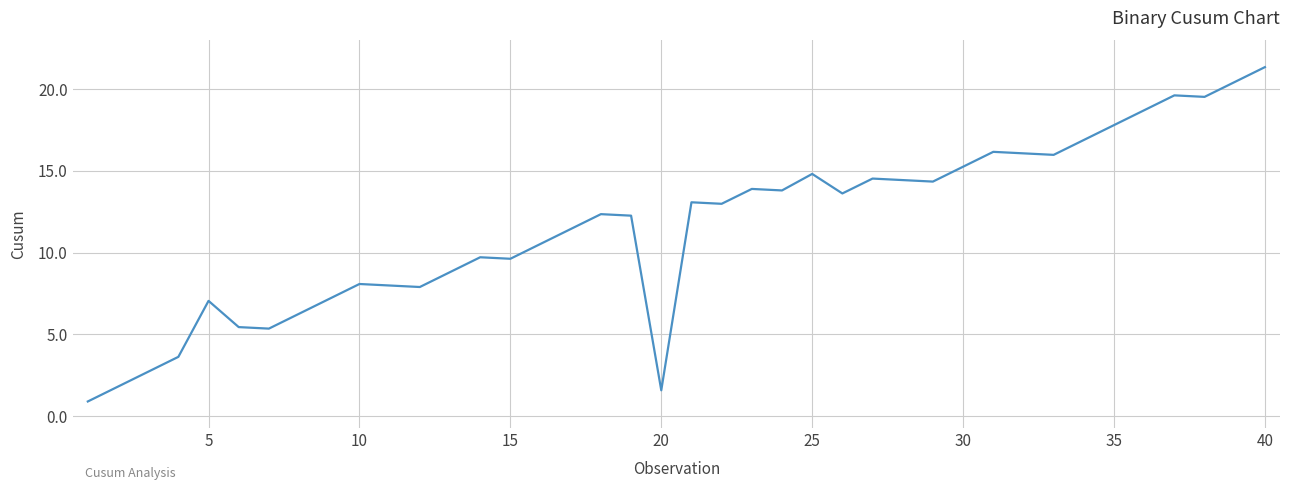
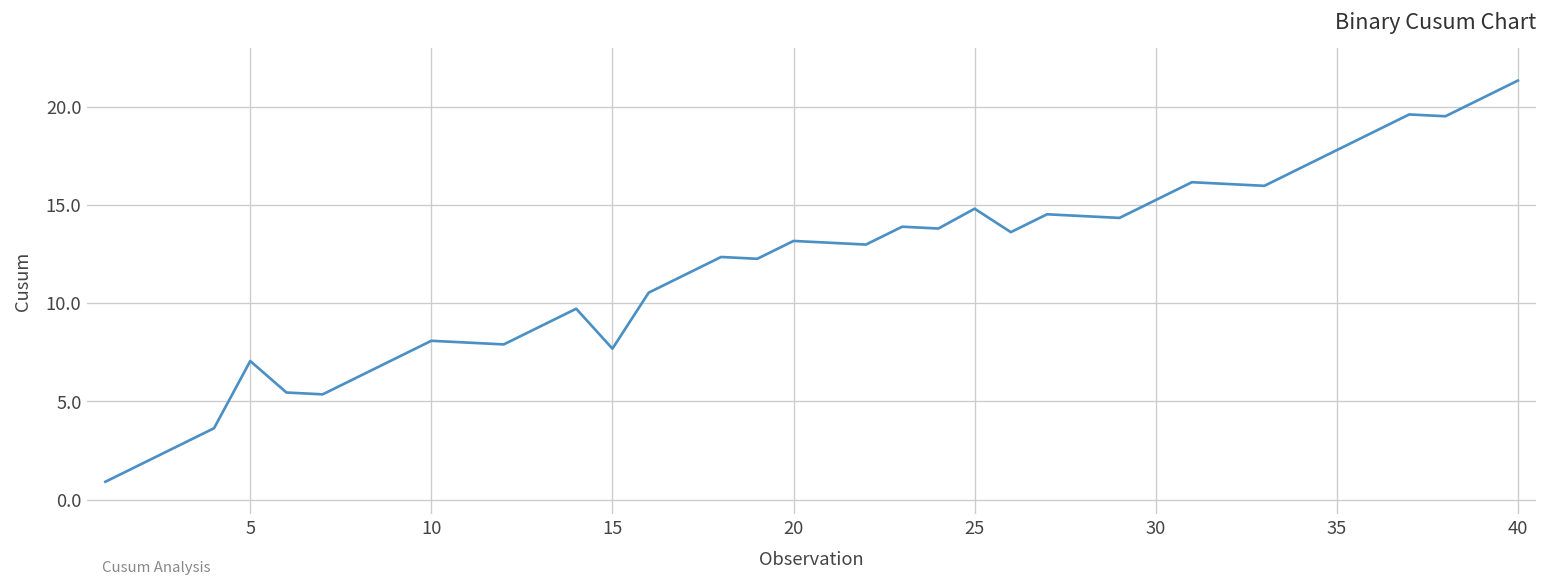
  {
    "5": 7.1,
    "10": 8.1,
-   "15": 9.6,
-   "20": 1.6,
+   "15": 7.7,
+   "20": 13.2,
    "25": 14.8,
    "30": 15.2,
    "35": 17.8,
    "40": 21.3
  }
